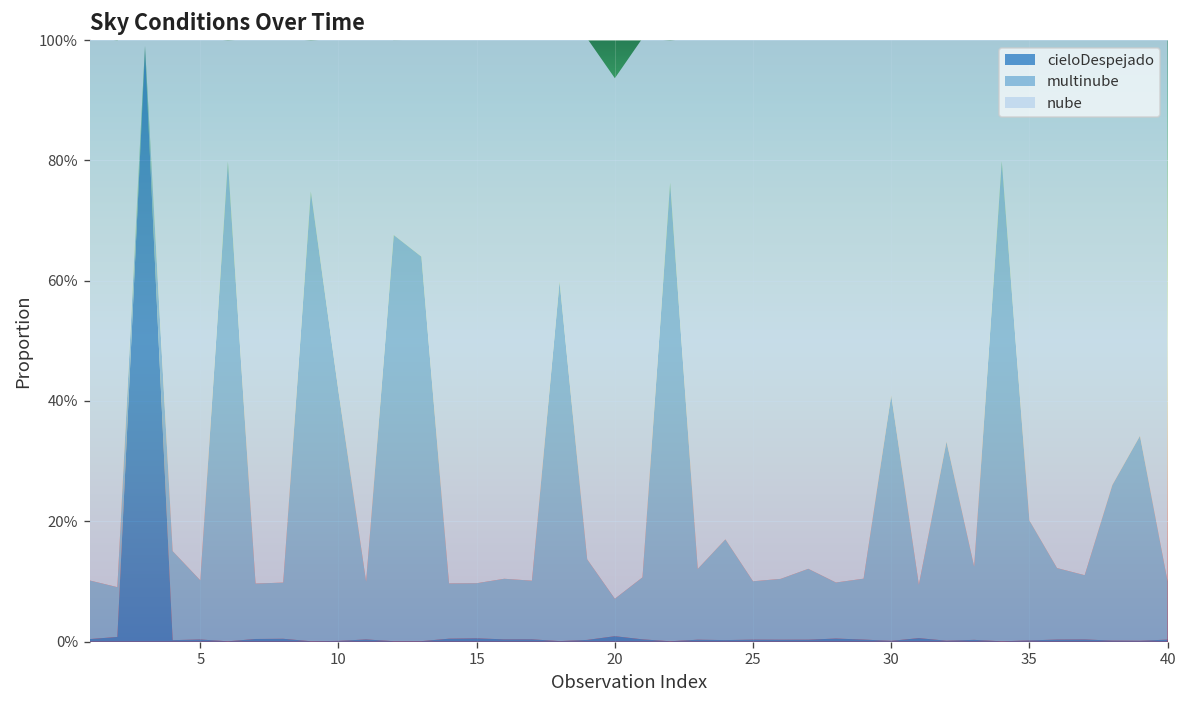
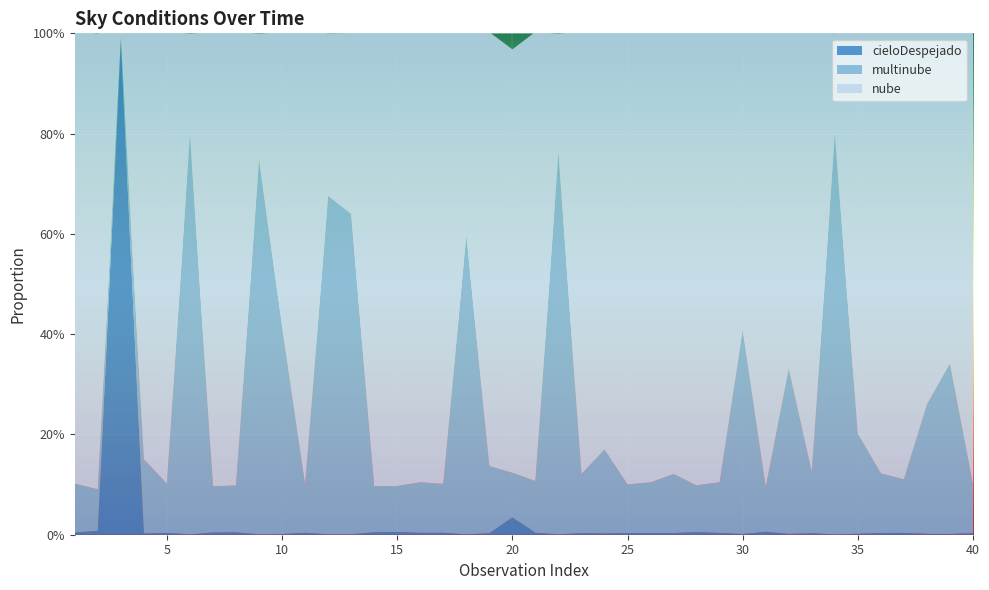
  {
    "cieloDespejado": {
      "15": "1%",
-     "20": "1%"
+     "20": "3%"
    },
    "multinube": {
      "5": "10%",
      "10": "41%",
      "15": "9%",
-     "20": "6%",
+     "20": "9%",
      "25": "10%",
      "30": "41%",
      "35": "20%",
      "40": "10%"
    },
    "nube": {
      "5": "90%",
      "10": "59%",
      "15": "91%",
-     "20": "87%",
+     "20": "84%",
      "30": "59%",
      "35": "80%"
    }
  }
